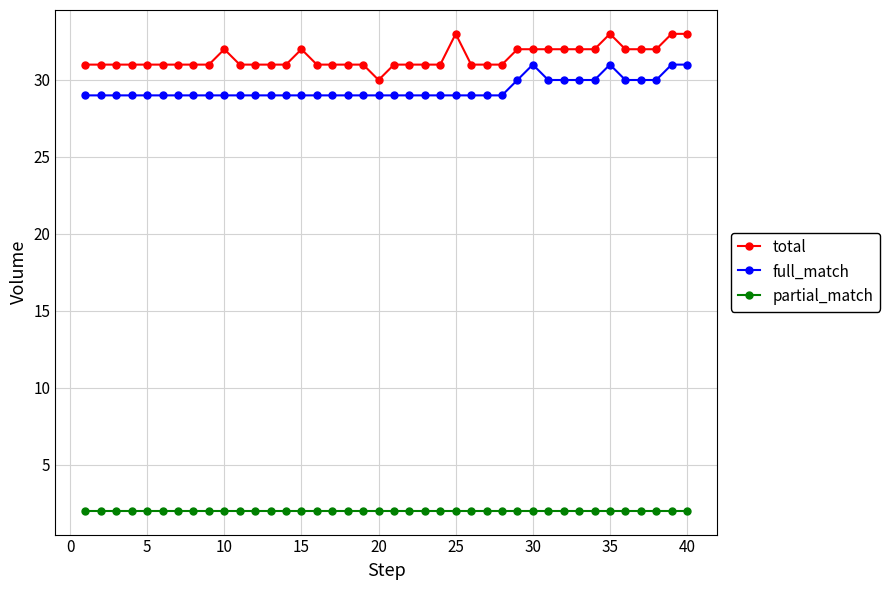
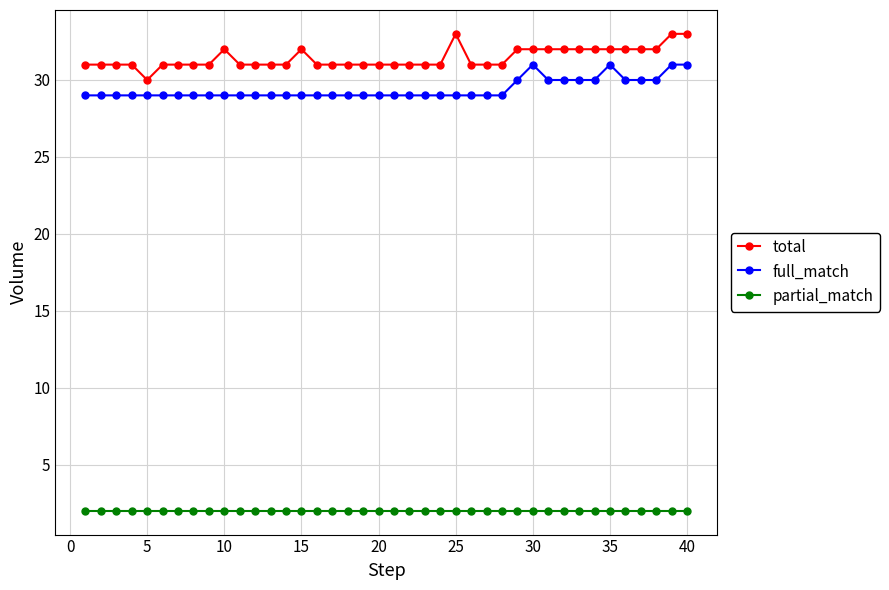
  {
    "total": {
-     "5": 31,
+     "5": 30,
      "10": 32,
      "15": 32,
-     "20": 30,
+     "20": 31,
      "25": 33,
      "30": 32,
-     "35": 33,
+     "35": 32,
      "40": 33
    },
    "full_match": {
      "5": 29,
      "10": 29,
      "15": 29,
      "20": 29,
      "25": 29,
      "30": 31,
      "35": 31,
      "40": 31
    },
    "partial_match": {
      "5": 2,
      "10": 2,
      "15": 2,
      "20": 2,
      "25": 2,
      "30": 2,
      "35": 2,
      "40": 2
    }
  }
